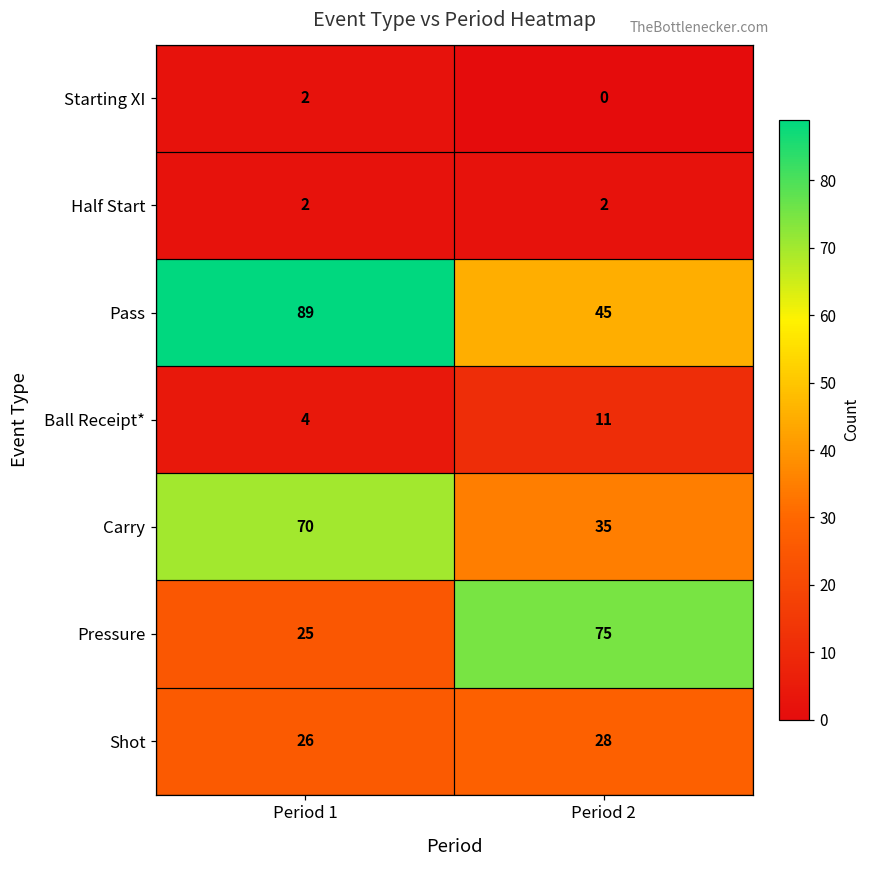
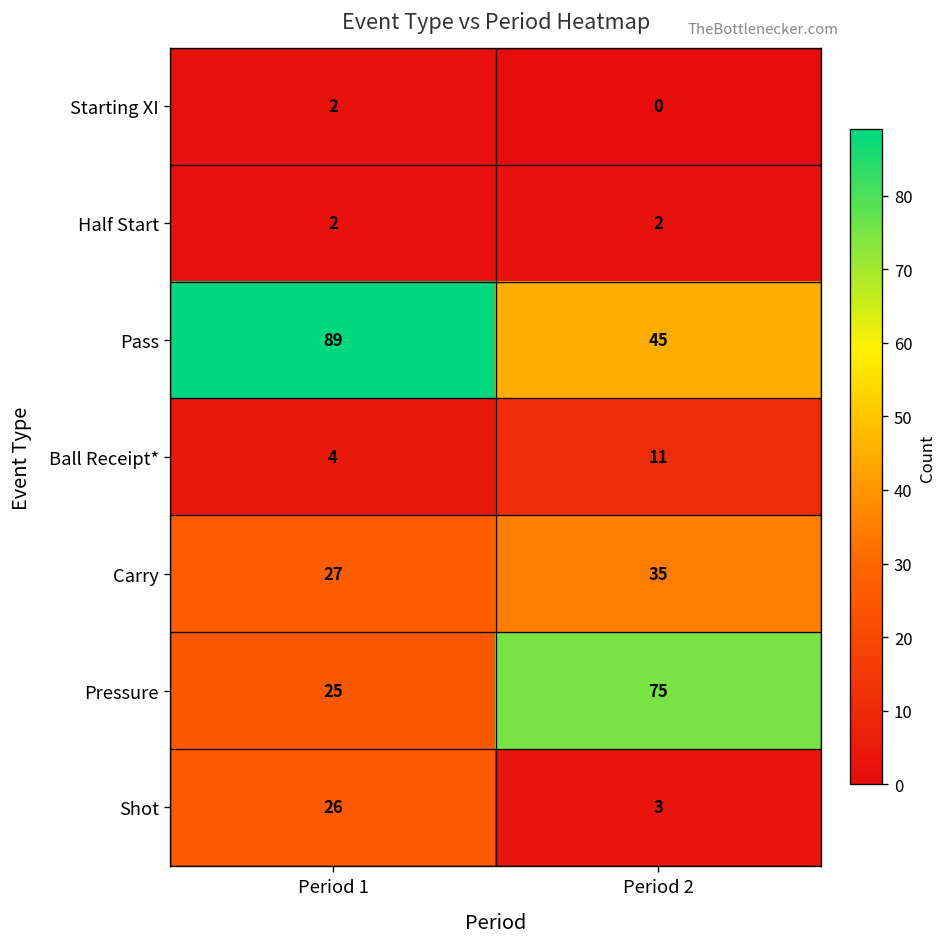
  {
    "Starting XI": {
      "Period 1": 2,
      "Period 2": 0
    },
    "Half Start": {
      "Period 1": 2,
      "Period 2": 2
    },
    "Pass": {
      "Period 1": 89,
      "Period 2": 45
    },
    "Ball Receipt*": {
      "Period 1": 4,
      "Period 2": 11
    },
    "Carry": {
-     "Period 1": 70,
+     "Period 1": 27,
      "Period 2": 35
    },
    "Pressure": {
      "Period 1": 25,
      "Period 2": 75
    },
    "Shot": {
      "Period 1": 26,
-     "Period 2": 28
+     "Period 2": 3
    }
  }
